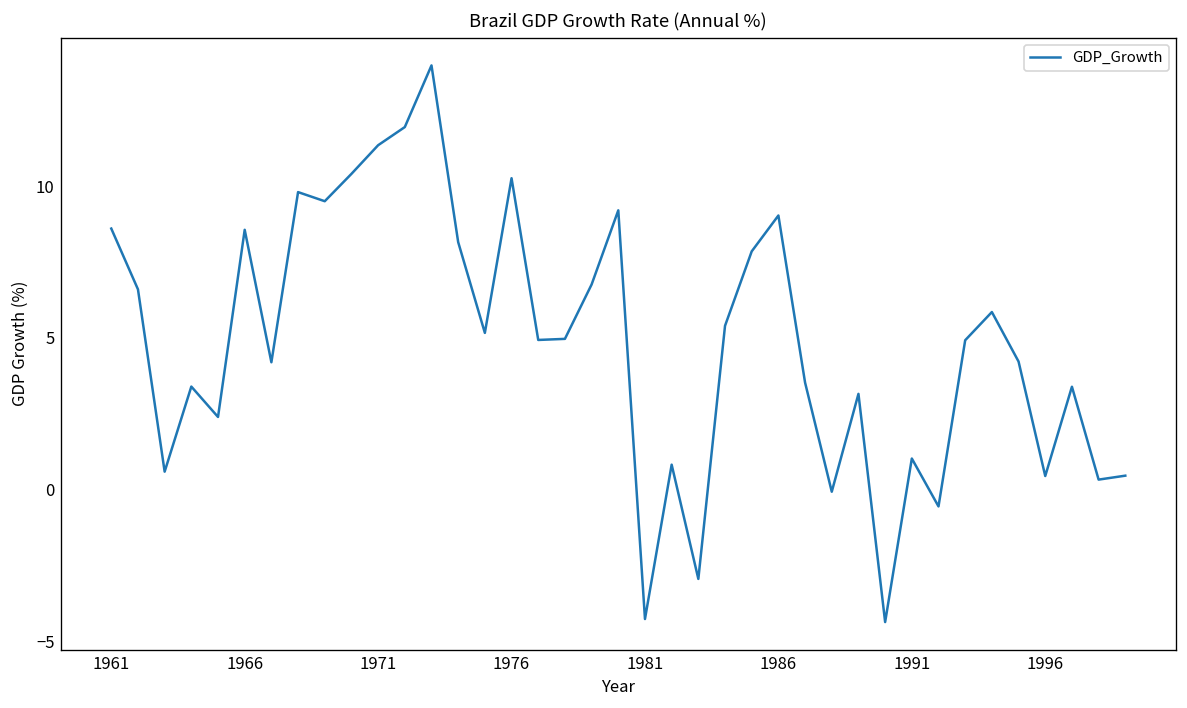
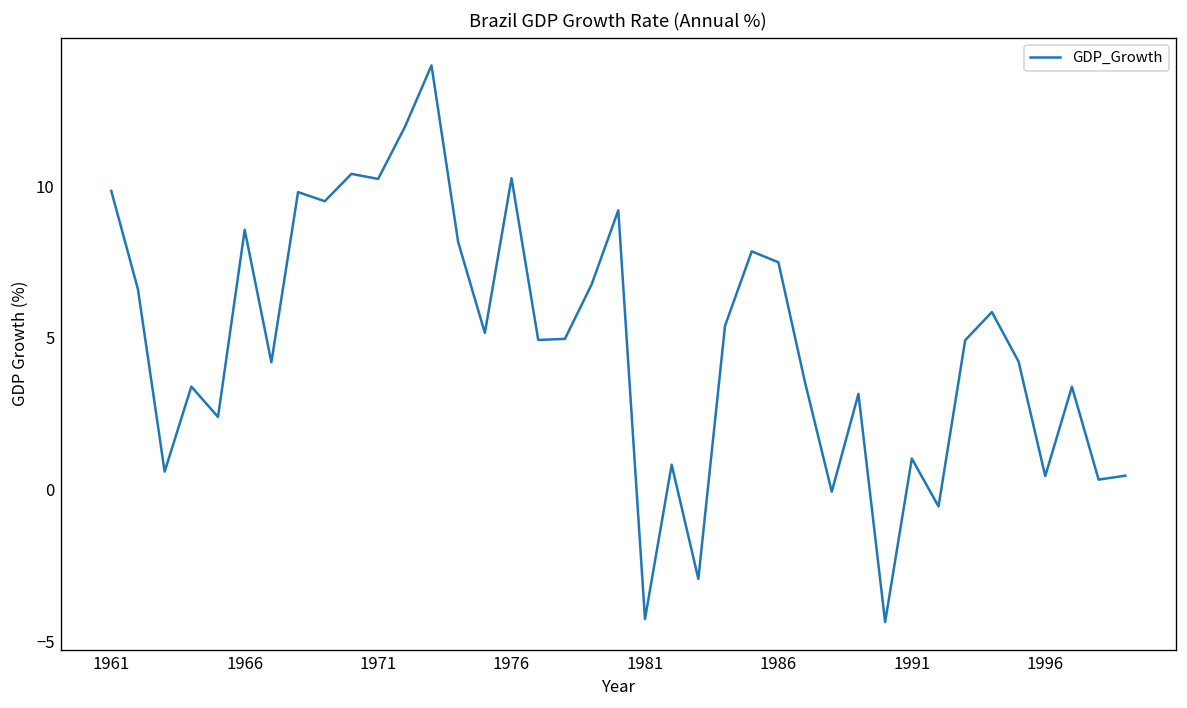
  {
-   "1961": 8.6,
+   "1961": 9.8,
    "1966": 8.6,
-   "1971": 11.3,
+   "1971": 10.2,
    "1976": 10.3,
    "1981": -4.2,
-   "1986": 9.0,
+   "1986": 7.5,
    "1991": 1.0,
    "1996": 0.5
  }
